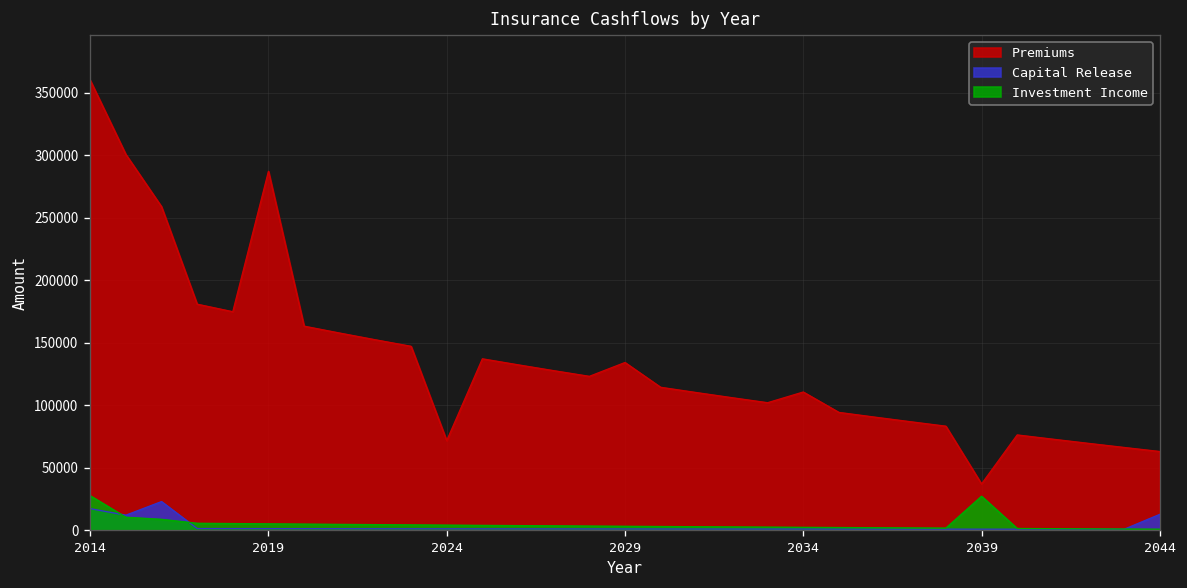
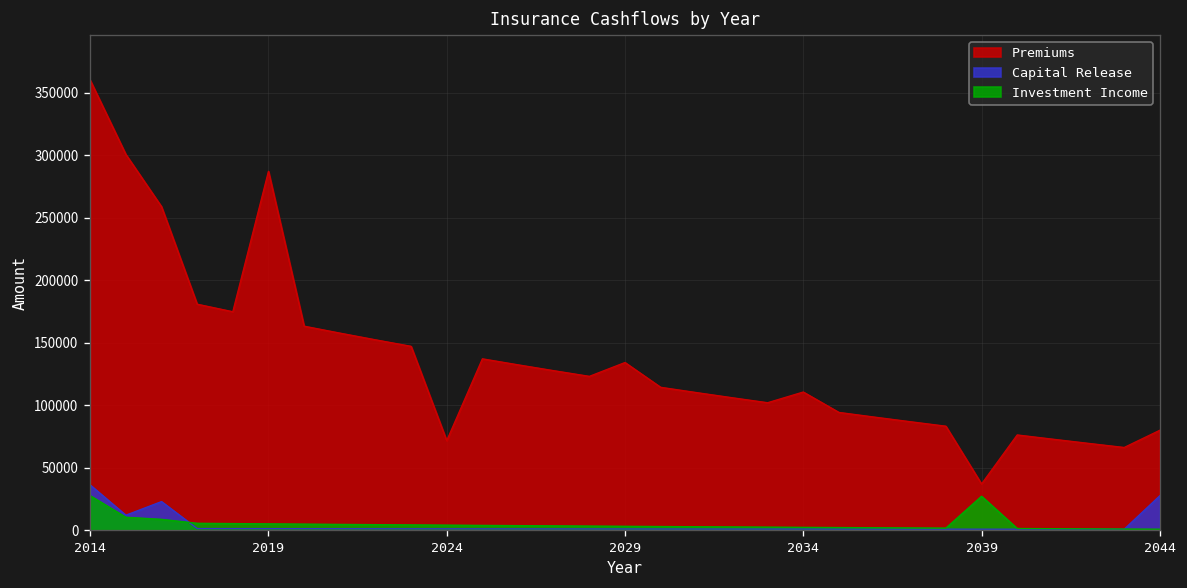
  {
    "Premiums": {
      "2014": 360000,
      "2019": 287000,
      "2024": 72000,
      "2029": 134000,
      "2034": 110000,
      "2039": 37000,
-     "2044": 63000
+     "2044": 80000
    },
    "Capital Release": {
-     "2014": 17000,
+     "2014": 36000,
      "2019": 1000,
      "2024": 1000,
      "2039": 1000,
-     "2044": 13000
+     "2044": 27000
    },
    "Investment Income": {
      "2014": 28000,
      "2019": 5000,
      "2024": 4000,
      "2039": 27000,
      "2044": 1000
    }
  }
